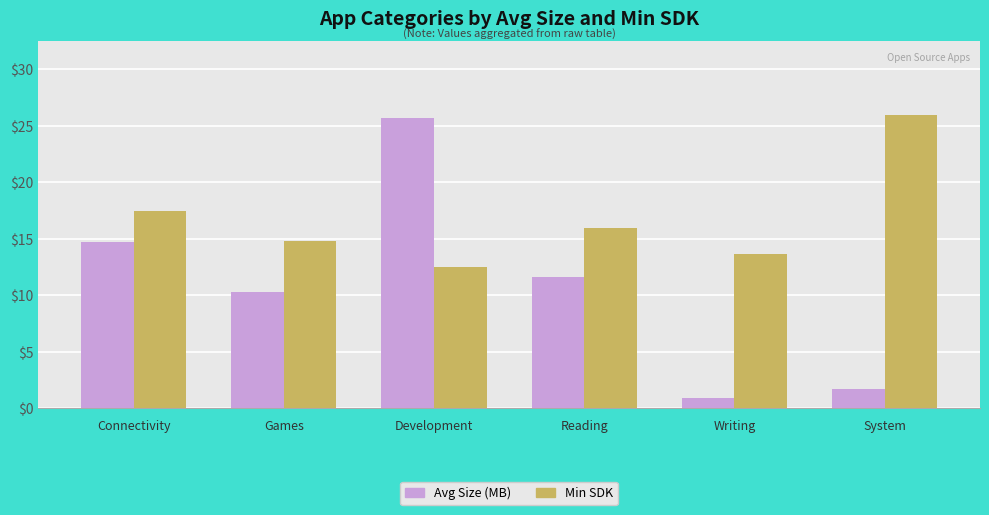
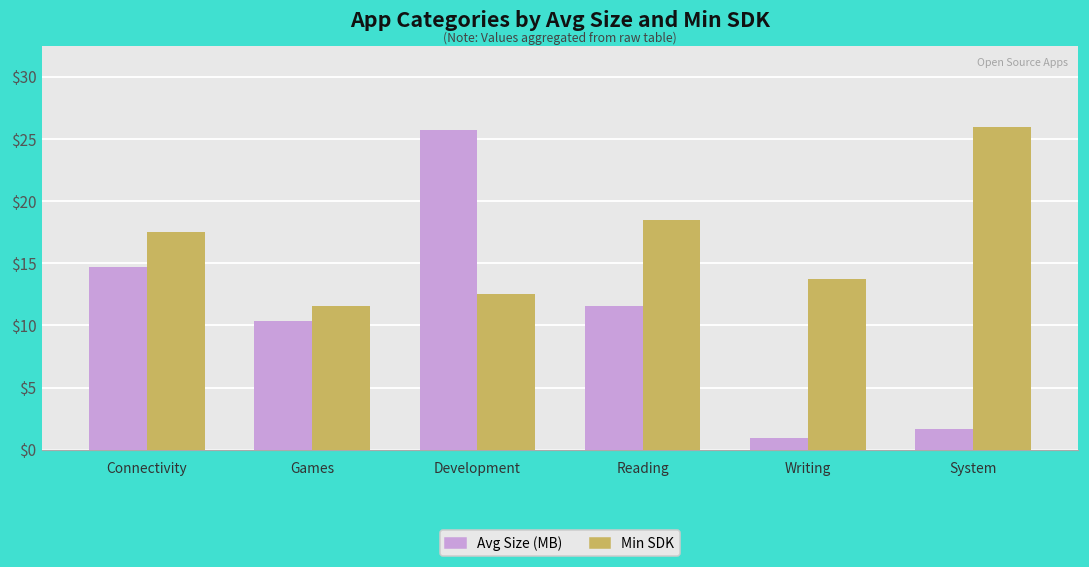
  {
    "Avg Size (MB)": {
      "Connectivity": "$14.7",
      "Games": "$10.3",
      "Development": "$25.7",
      "Reading": "$11.6",
      "Writing": "$0.9",
      "System": "$1.7"
    },
    "Min SDK": {
      "Connectivity": "$17.5",
-     "Games": "$14.8",
+     "Games": "$11.6",
      "Development": "$12.5",
-     "Reading": "$16.0",
+     "Reading": "$18.5",
      "Writing": "$13.7",
      "System": "$26.0"
    }
  }
